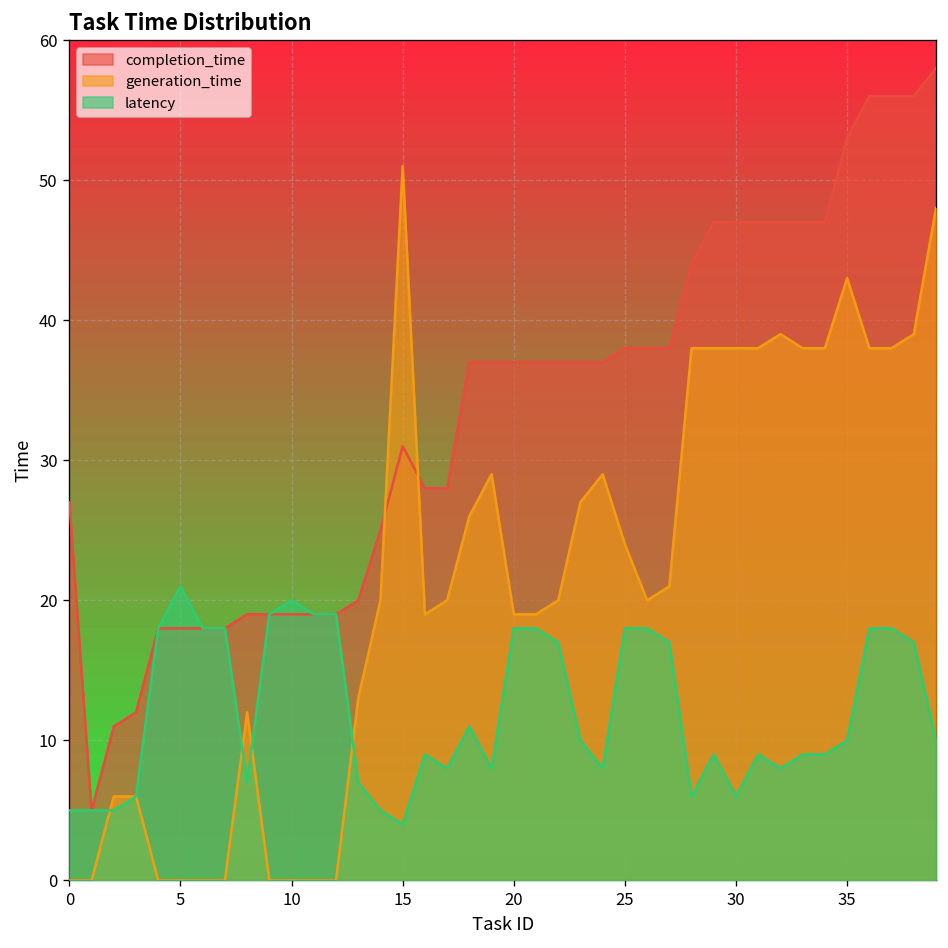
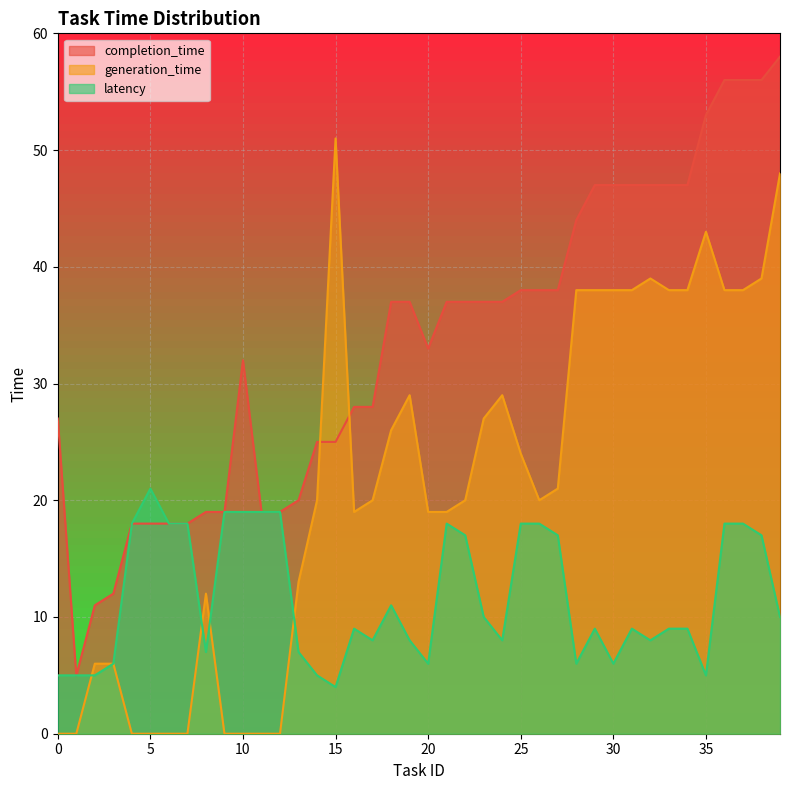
  {
    "completion_time": {
      "0": 27,
      "5": 18,
-     "10": 19,
-     "15": 31,
-     "20": 37,
+     "10": 32,
+     "15": 25,
+     "20": 33,
      "25": 38,
      "30": 47,
      "35": 53
    },
    "generation_time": {
      "0": 0,
      "5": 0,
      "10": 0,
      "15": 51,
      "20": 19,
      "25": 24,
      "30": 38,
      "35": 43
    },
    "latency": {
      "0": 5,
      "5": 21,
-     "10": 20,
+     "10": 19,
      "15": 4,
-     "20": 18,
+     "20": 6,
      "25": 18,
      "30": 6,
-     "35": 10
+     "35": 5
    }
  }
